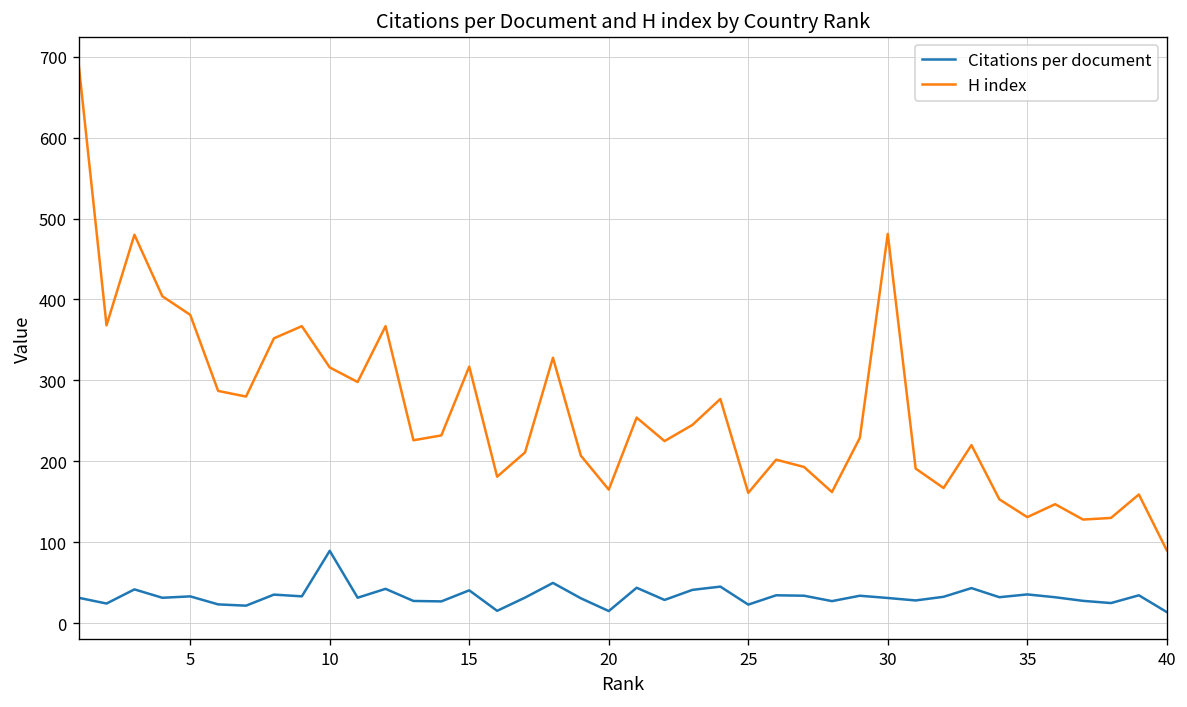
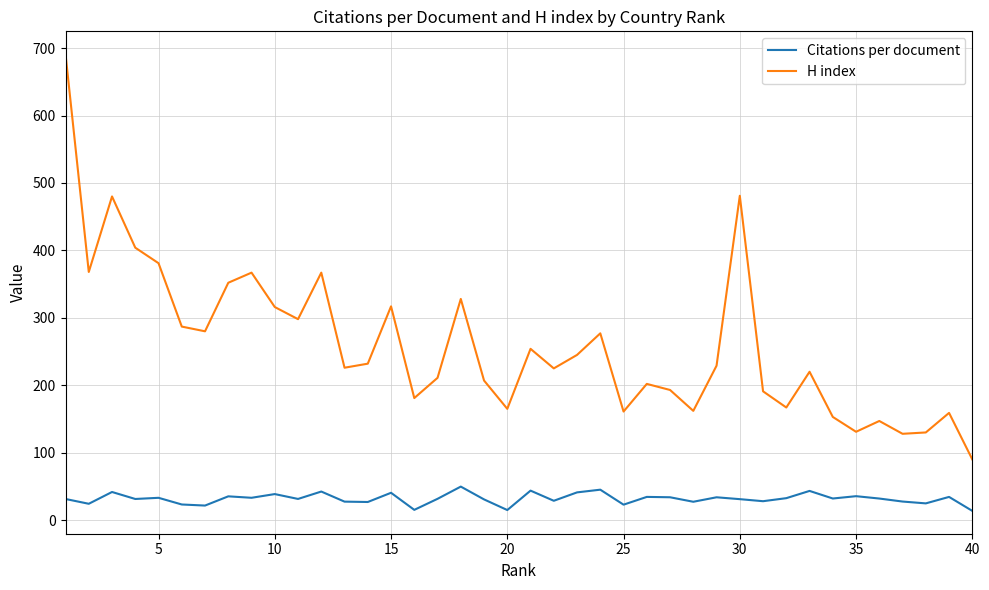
  {
    "Citations per document": {
      "5": 30,
-     "10": 90,
+     "10": 40,
      "15": 40,
      "20": 10,
      "25": 20,
      "30": 30,
      "35": 40,
      "40": 10
    },
    "H index": {
      "5": 380,
      "10": 320,
      "15": 320,
      "20": 170,
      "25": 160,
      "30": 480,
      "35": 130,
      "40": 90
    }
  }
